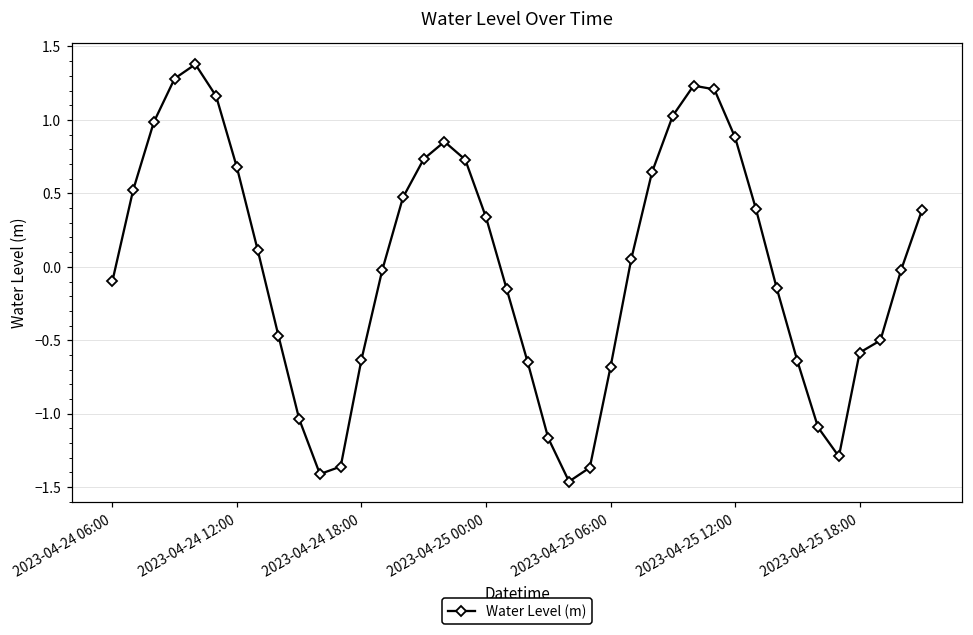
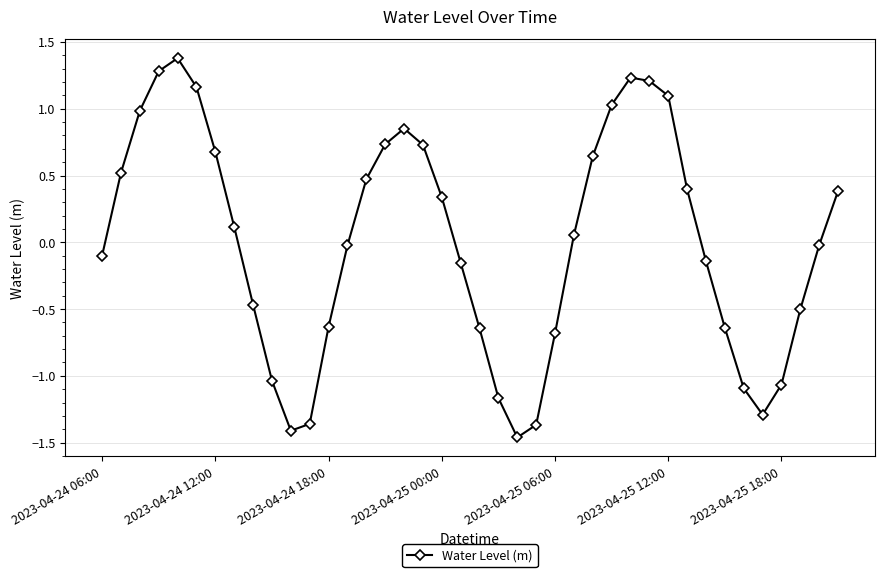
  {
    "2023-04-24 06:00": -0.10,
    "2023-04-24 12:00": 0.68,
    "2023-04-24 18:00": -0.63,
    "2023-04-25 00:00": 0.34,
    "2023-04-25 06:00": -0.68,
-   "2023-04-25 12:00": 0.88,
-   "2023-04-25 18:00": -0.58
+   "2023-04-25 12:00": 1.10,
+   "2023-04-25 18:00": -1.07
  }
